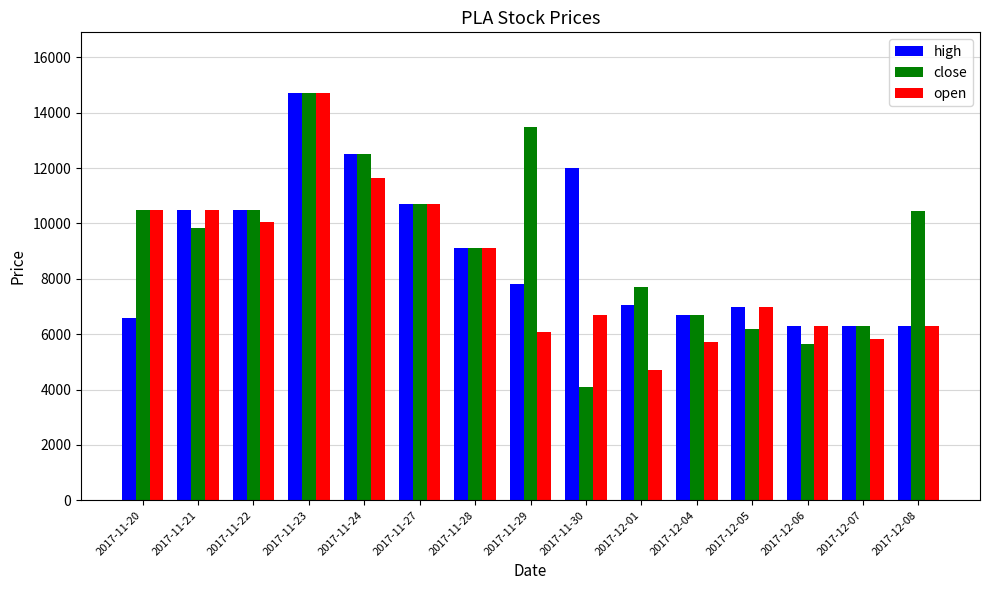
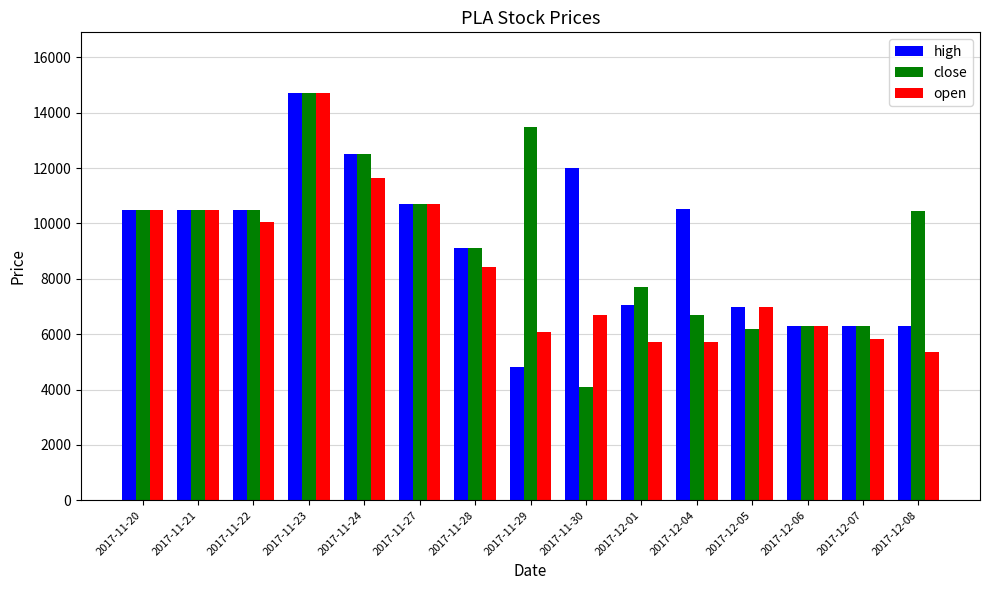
  {
    "high": {
-     "2017-11-20": 6600,
+     "2017-11-20": 10500,
      "2017-11-21": 10500,
      "2017-11-22": 10500,
      "2017-11-23": 14700,
      "2017-11-24": 12500,
      "2017-11-27": 10700,
      "2017-11-28": 9100,
-     "2017-11-29": 7800,
+     "2017-11-29": 4800,
      "2017-11-30": 12000,
      "2017-12-01": 7000,
-     "2017-12-04": 6700,
+     "2017-12-04": 10500,
      "2017-12-05": 7000,
      "2017-12-06": 6300,
      "2017-12-07": 6300,
      "2017-12-08": 6300
    },
    "close": {
      "2017-11-20": 10500,
-     "2017-11-21": 9800,
+     "2017-11-21": 10500,
      "2017-11-22": 10500,
      "2017-11-23": 14700,
      "2017-11-24": 12500,
      "2017-11-27": 10700,
      "2017-11-28": 9100,
      "2017-11-29": 13500,
      "2017-11-30": 4100,
      "2017-12-01": 7700,
      "2017-12-04": 6700,
      "2017-12-05": 6200,
-     "2017-12-06": 5700,
+     "2017-12-06": 6300,
      "2017-12-07": 6300,
      "2017-12-08": 10400
    },
    "open": {
      "2017-11-20": 10500,
      "2017-11-21": 10500,
      "2017-11-22": 10100,
      "2017-11-23": 14700,
      "2017-11-24": 11600,
      "2017-11-27": 10700,
-     "2017-11-28": 9100,
+     "2017-11-28": 8400,
      "2017-11-29": 6100,
      "2017-11-30": 6700,
-     "2017-12-01": 4700,
+     "2017-12-01": 5700,
      "2017-12-04": 5700,
      "2017-12-05": 7000,
      "2017-12-06": 6300,
      "2017-12-07": 5800,
-     "2017-12-08": 6300
+     "2017-12-08": 5300
    }
  }
